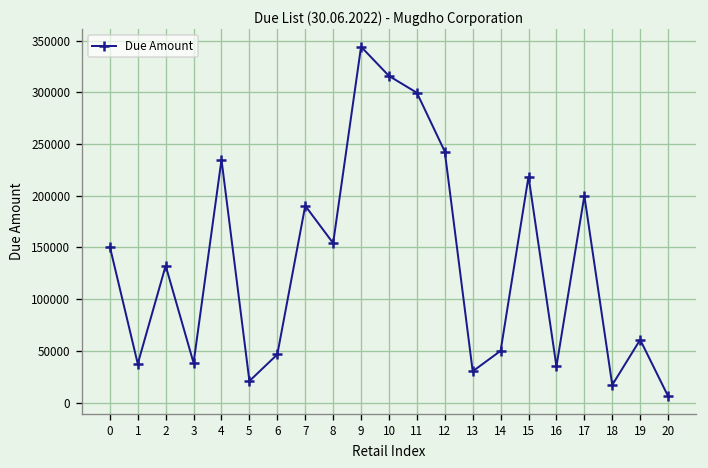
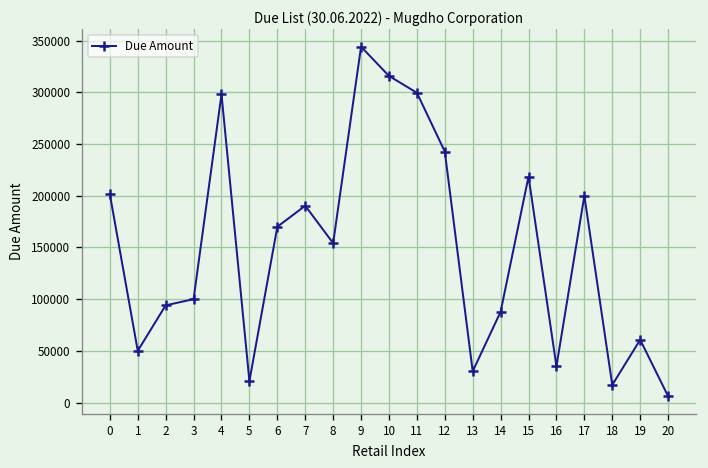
  {
-   "0": 150000,
-   "1": 40000,
-   "2": 130000,
-   "3": 40000,
-   "4": 230000,
+   "0": 200000,
+   "1": 50000,
+   "2": 90000,
+   "3": 100000,
+   "4": 300000,
    "5": 20000,
-   "6": 50000,
+   "6": 170000,
    "7": 190000,
    "8": 150000,
    "9": 340000,
    "10": 320000,
    "11": 300000,
    "12": 240000,
    "13": 30000,
-   "14": 50000,
+   "14": 90000,
    "15": 220000,
    "16": 40000,
    "17": 200000,
    "18": 20000,
    "19": 60000,
    "20": 10000
  }
